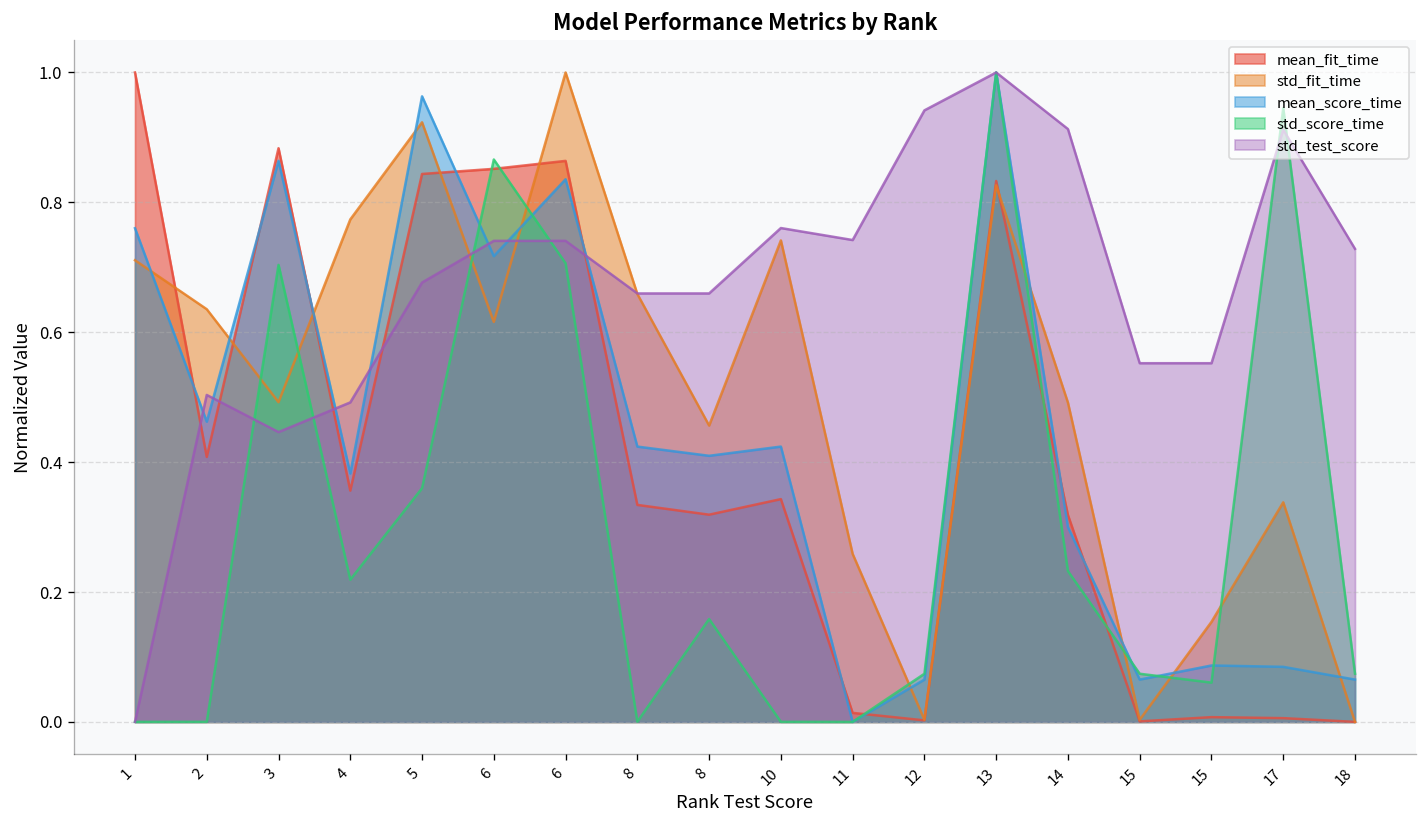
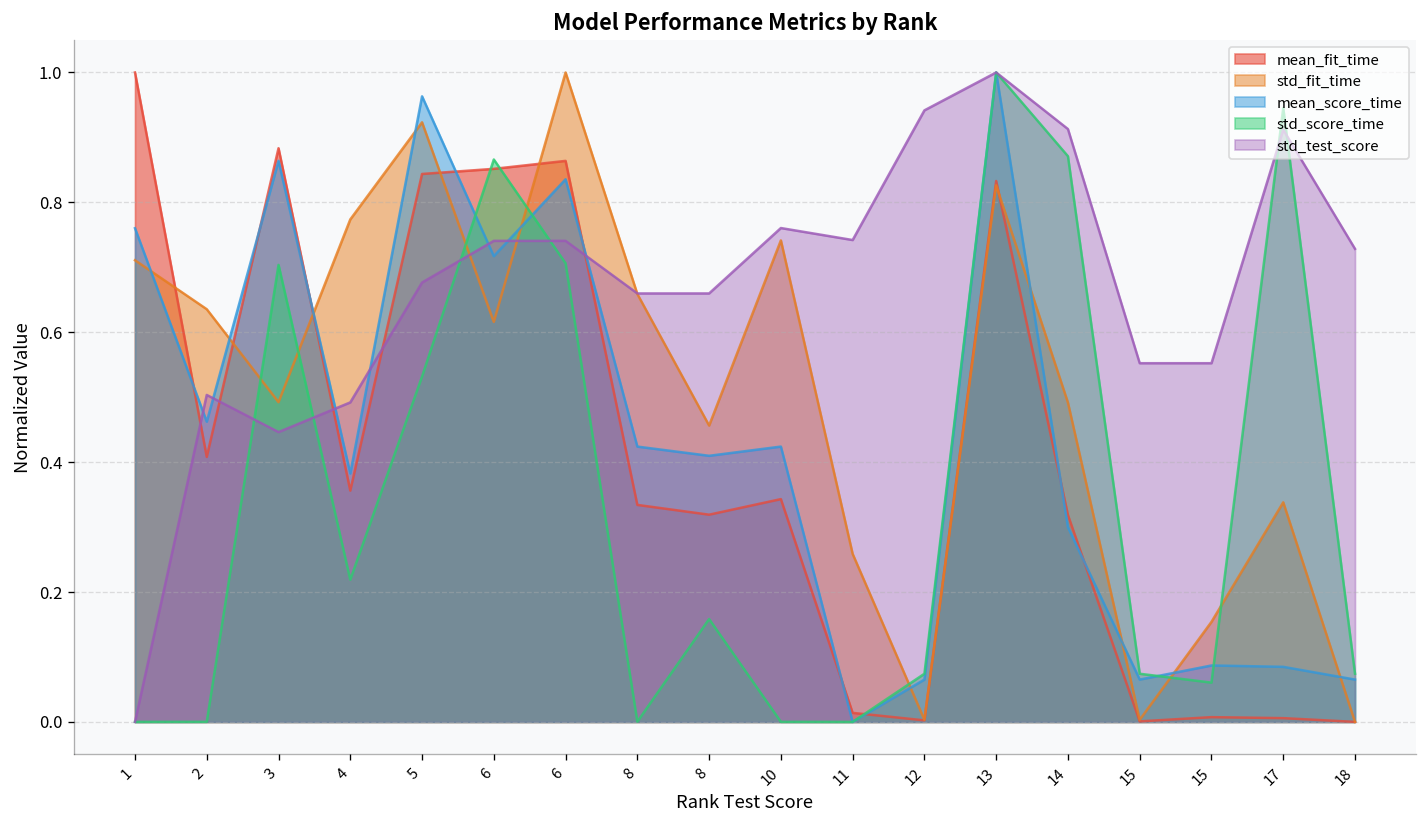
  {
    "mean_score_time": {
      "1": 0.76,
      "2": 0.46,
      "3": 0.86,
      "4": 0.38,
      "5": 0.96,
      "10": 0.42,
      "12": 0.07,
      "14": 0.30,
      "17": 0.08,
      "18": 0.07
    },
    "std_score_time": {
      "2": 0.00,
      "3": 0.70,
      "4": 0.22,
-     "5": 0.36,
+     "5": 0.53,
      "10": 0.00,
      "12": 0.07,
-     "14": 0.23,
+     "14": 0.87,
      "18": 0.07
    },
    "std_test_score": {
      "2": 0.50,
      "3": 0.45,
      "4": 0.49,
      "5": 0.68,
      "10": 0.76,
      "11": 0.74,
      "12": 0.94,
      "14": 0.91,
      "18": 0.73
    }
  }
